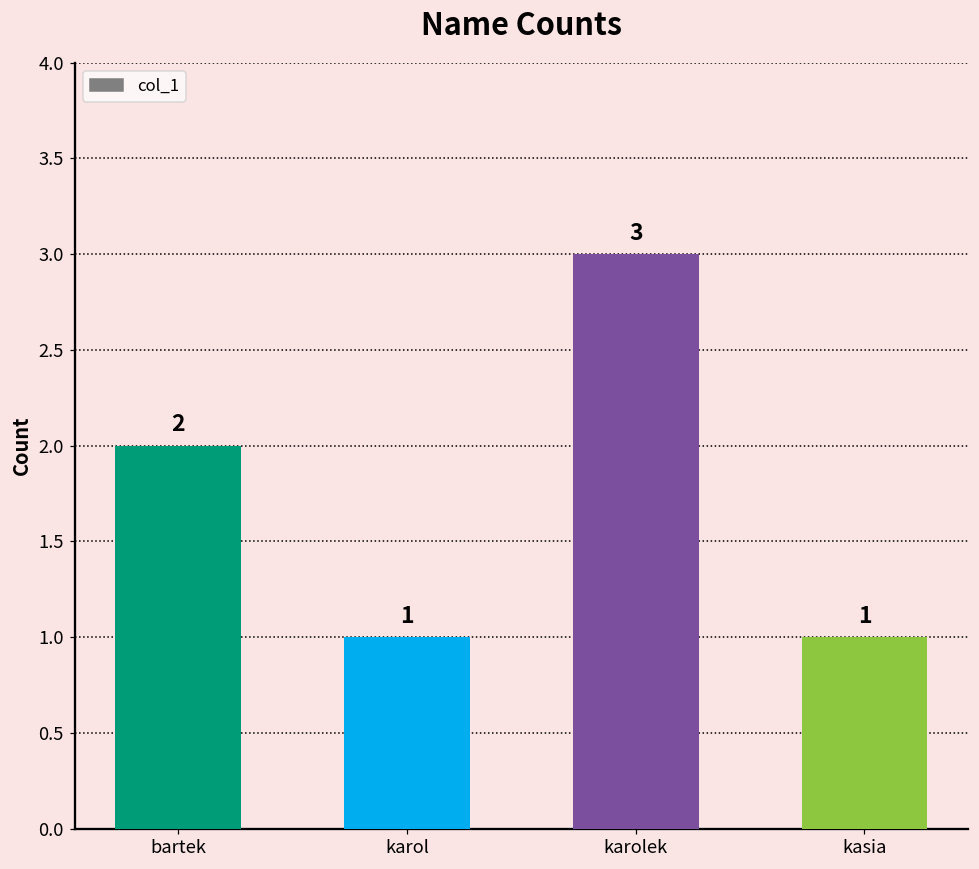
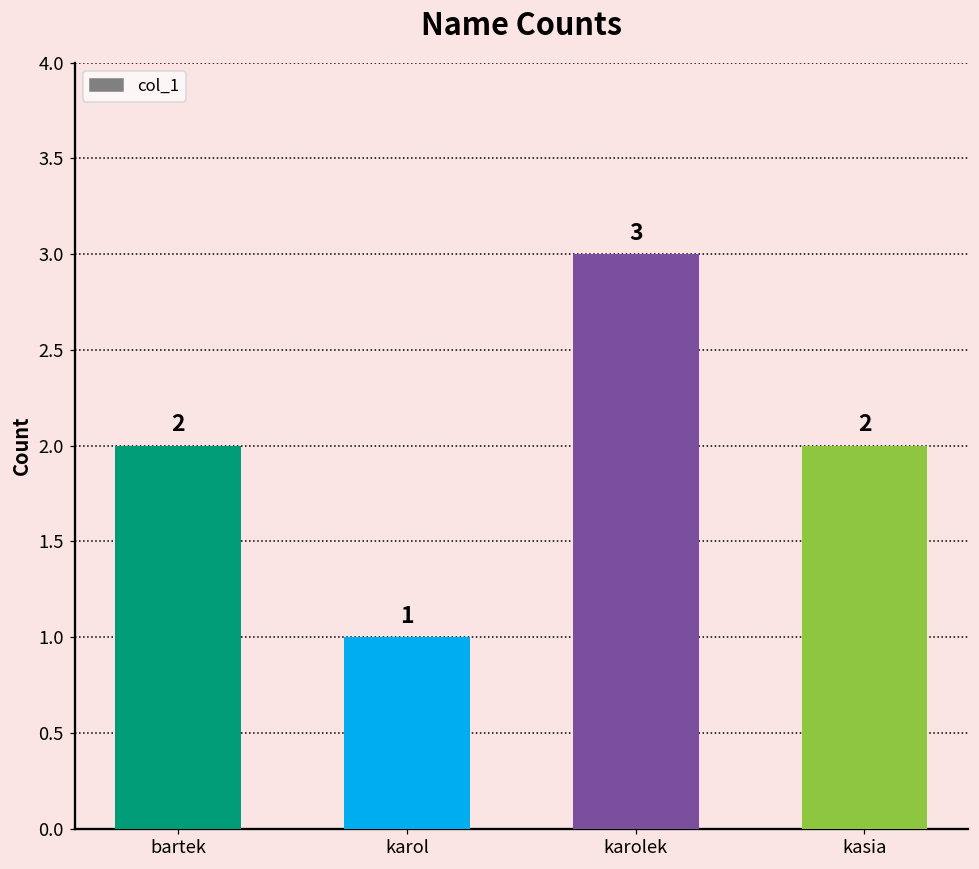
  {
    "bartek": 2,
    "karol": 1,
    "karolek": 3,
-   "kasia": 1
+   "kasia": 2
  }
